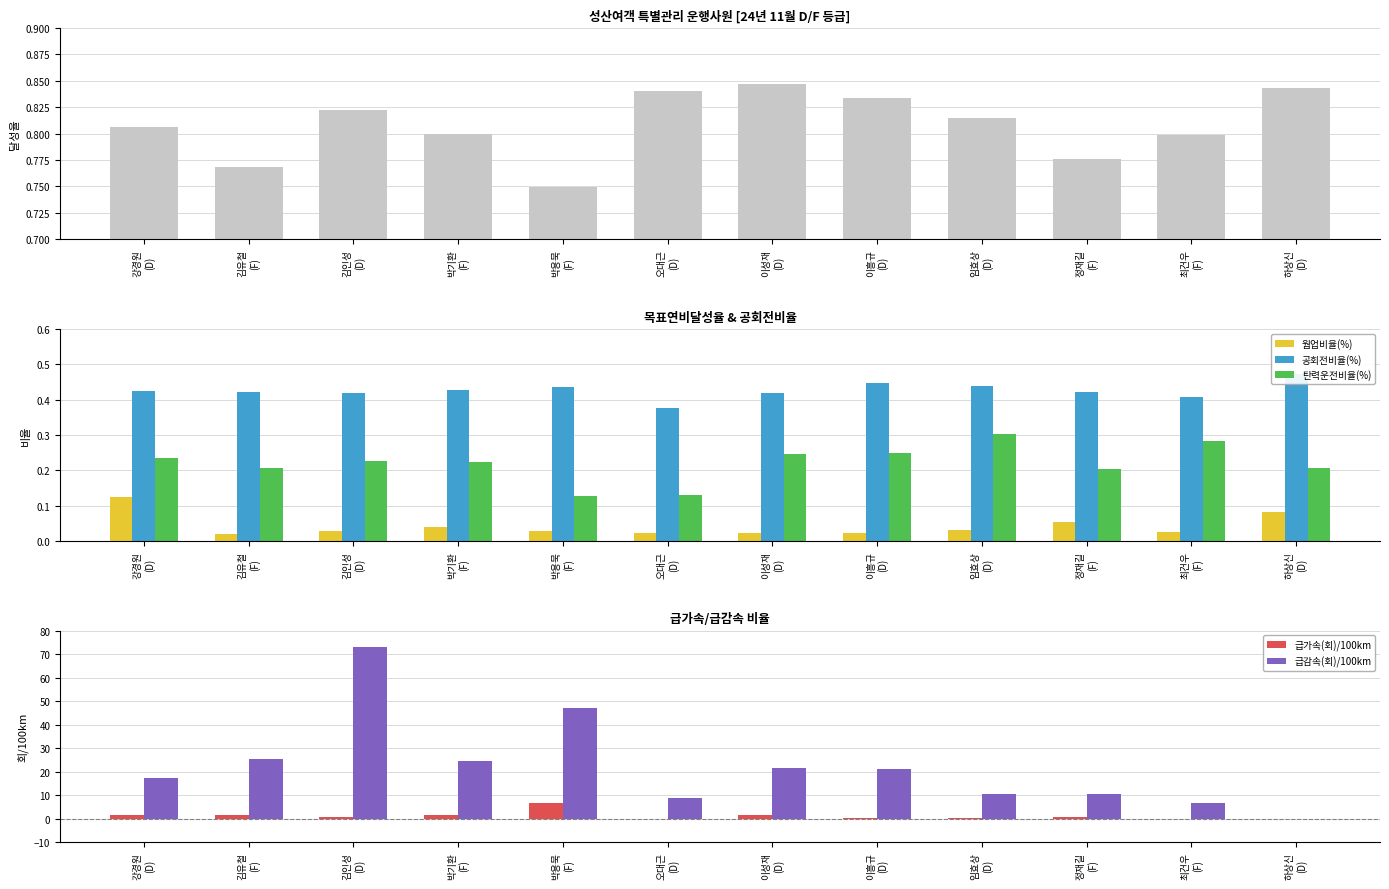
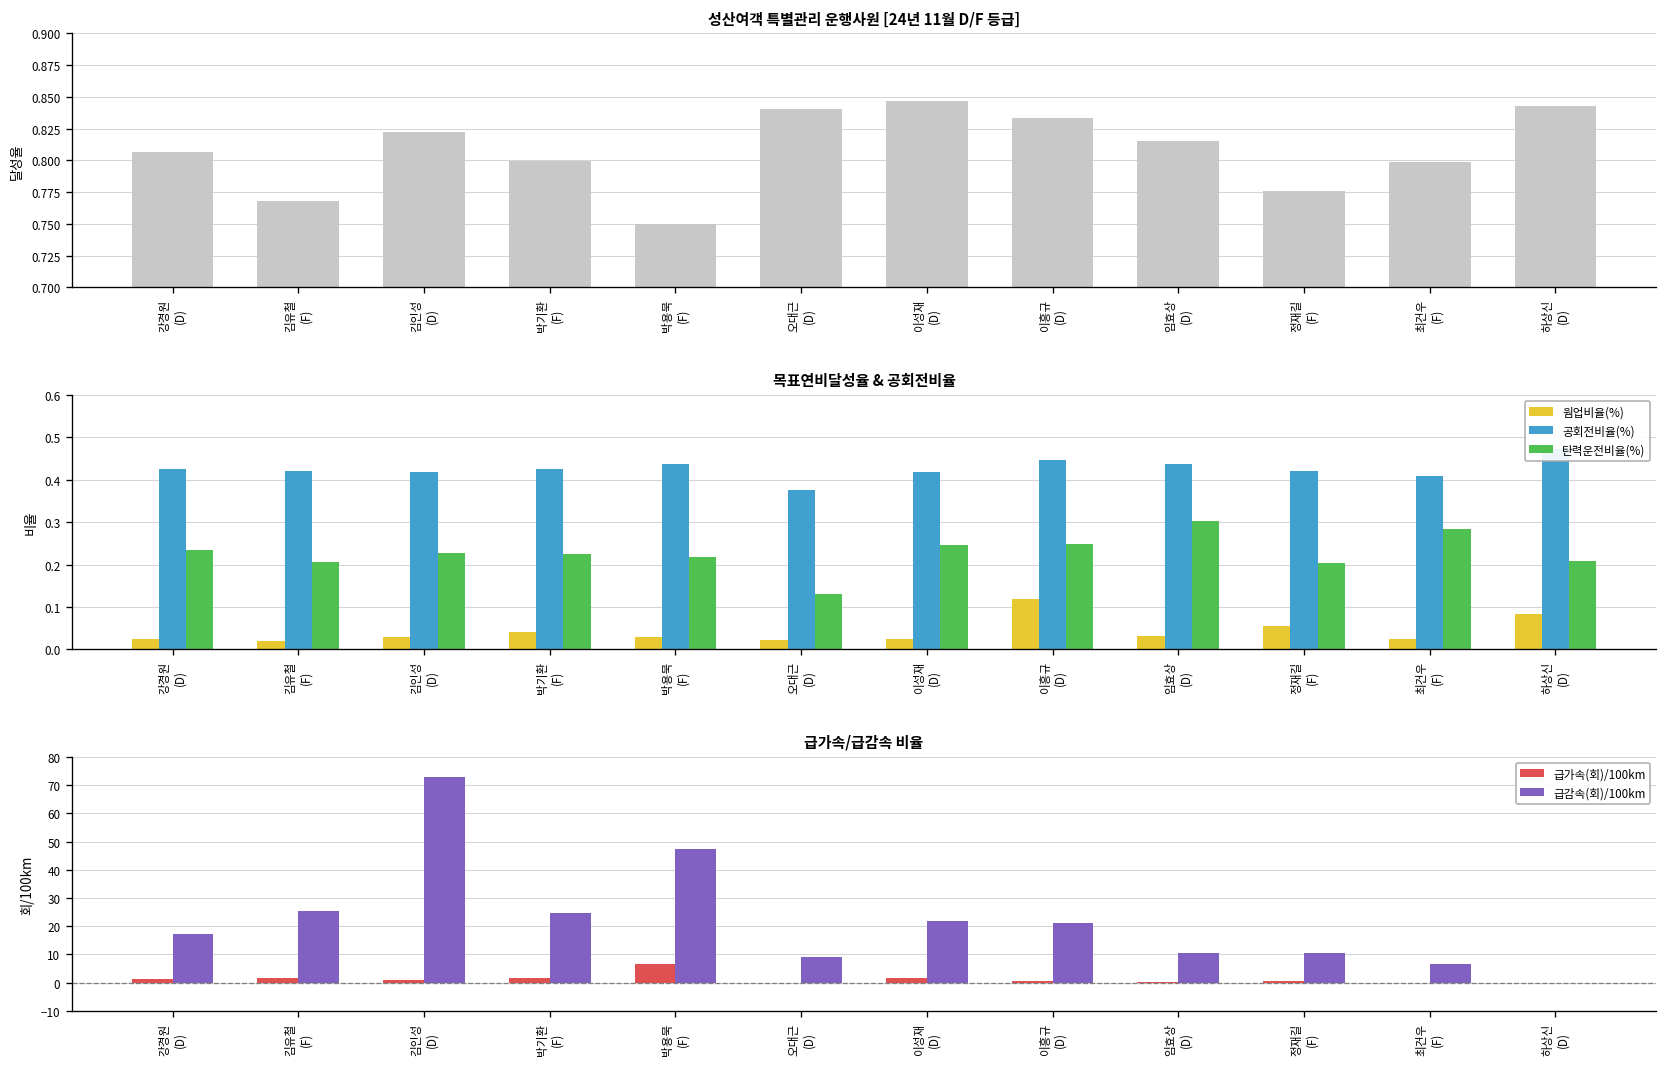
  {
    "성산여객 특별관리 운행사원 [24년 11월 D/F 등급]": {
      "강경원 (D)": 0.807,
      "김유철 (F)": 0.768,
      "김인성 (D)": 0.822,
      "박기환 (F)": 0.800,
      "박용묵 (F)": 0.750,
      "오대근 (D)": 0.840,
      "이성재 (D)": 0.846,
      "이흥규 (D)": 0.834,
      "임효상 (D)": 0.815,
      "정재길 (F)": 0.776,
      "최건우 (F)": 0.798,
      "하상신 (D)": 0.843
    },
    "목표연비달성율 & 공회전비율": {
      "웜업비율(%)": {
-       "강경원 (D)": 0.13,
+       "강경원 (D)": 0.02,
        "김유철 (F)": 0.02,
        "김인성 (D)": 0.03,
        "박기환 (F)": 0.04,
        "박용묵 (F)": 0.03,
        "오대근 (D)": 0.02,
        "이성재 (D)": 0.02,
-       "이흥규 (D)": 0.02,
+       "이흥규 (D)": 0.12,
        "임효상 (D)": 0.03,
        "정재길 (F)": 0.05,
        "최건우 (F)": 0.02,
        "하상신 (D)": 0.08
      },
      "공회전비율(%)": {
        "강경원 (D)": 0.42,
        "김유철 (F)": 0.42,
        "김인성 (D)": 0.42,
        "박기환 (F)": 0.43,
        "박용묵 (F)": 0.44,
        "오대근 (D)": 0.38,
        "이성재 (D)": 0.42,
        "이흥규 (D)": 0.45,
        "임효상 (D)": 0.44,
        "정재길 (F)": 0.42,
        "최건우 (F)": 0.41
      },
      "탄력운전비율(%)": {
        "강경원 (D)": 0.23,
        "김유철 (F)": 0.21,
        "김인성 (D)": 0.23,
        "박기환 (F)": 0.22,
-       "박용묵 (F)": 0.13,
+       "박용묵 (F)": 0.22,
        "오대근 (D)": 0.13,
        "이성재 (D)": 0.25,
        "이흥규 (D)": 0.25,
        "임효상 (D)": 0.30,
        "정재길 (F)": 0.20,
        "최건우 (F)": 0.28,
        "하상신 (D)": 0.21
      }
    },
    "급가속/급감속 비율": {
      "급가속(회)/100km": {
        "강경원 (D)": 1,
        "김유철 (F)": 2,
        "박기환 (F)": 2,
        "박용묵 (F)": 7,
        "이성재 (D)": 2,
        "하상신 (D)": 0
      },
      "급감속(회)/100km": {
        "강경원 (D)": 17,
        "김유철 (F)": 26,
        "김인성 (D)": 73,
        "박기환 (F)": 25,
        "박용묵 (F)": 47,
        "오대근 (D)": 9,
        "이성재 (D)": 22,
        "이흥규 (D)": 21,
        "임효상 (D)": 11,
        "정재길 (F)": 11,
        "최건우 (F)": 7,
        "하상신 (D)": 0
      }
    }
  }
